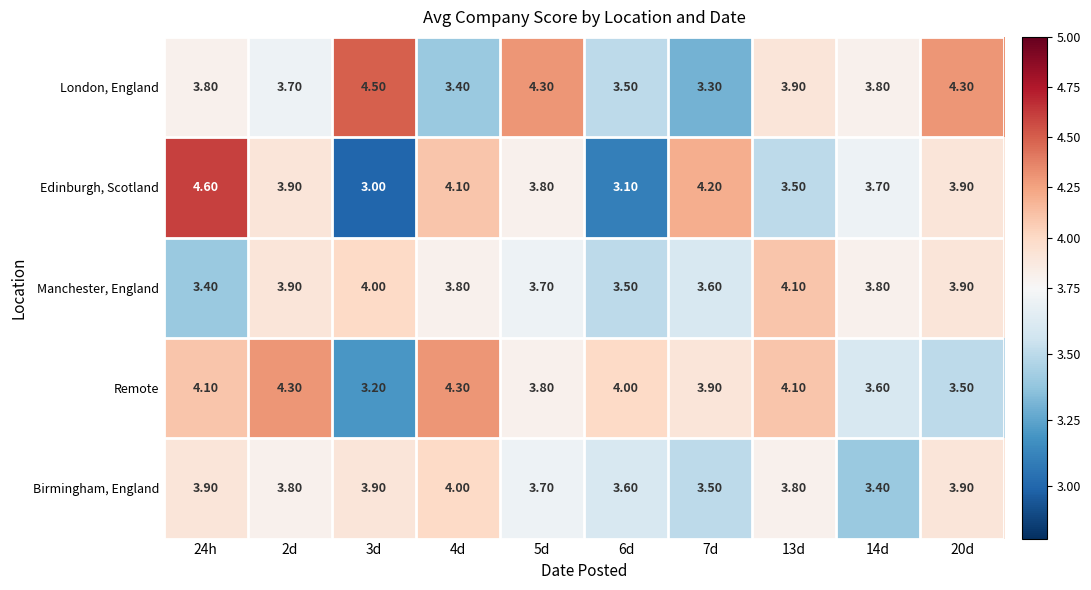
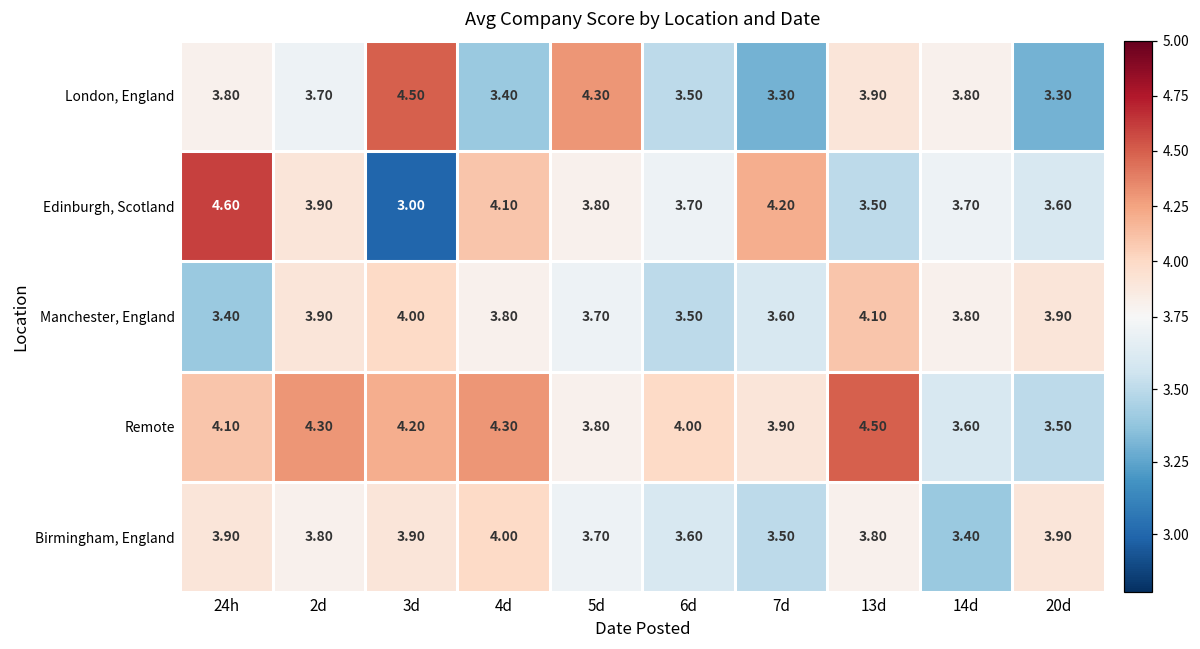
  {
    "London, England": {
      "24h": 3.80,
      "2d": 3.70,
      "3d": 4.50,
      "4d": 3.40,
      "5d": 4.30,
      "6d": 3.50,
      "7d": 3.30,
      "13d": 3.90,
      "14d": 3.80,
-     "20d": 4.30
+     "20d": 3.30
    },
    "Edinburgh, Scotland": {
      "24h": 4.60,
      "2d": 3.90,
      "3d": 3.00,
      "4d": 4.10,
      "5d": 3.80,
-     "6d": 3.10,
+     "6d": 3.70,
      "7d": 4.20,
      "13d": 3.50,
      "14d": 3.70,
-     "20d": 3.90
+     "20d": 3.60
    },
    "Manchester, England": {
      "24h": 3.40,
      "2d": 3.90,
      "3d": 4.00,
      "4d": 3.80,
      "5d": 3.70,
      "6d": 3.50,
      "7d": 3.60,
      "13d": 4.10,
      "14d": 3.80,
      "20d": 3.90
    },
    "Remote": {
      "24h": 4.10,
      "2d": 4.30,
-     "3d": 3.20,
+     "3d": 4.20,
      "4d": 4.30,
      "5d": 3.80,
      "6d": 4.00,
      "7d": 3.90,
-     "13d": 4.10,
+     "13d": 4.50,
      "14d": 3.60,
      "20d": 3.50
    },
    "Birmingham, England": {
      "24h": 3.90,
      "2d": 3.80,
      "3d": 3.90,
      "4d": 4.00,
      "5d": 3.70,
      "6d": 3.60,
      "7d": 3.50,
      "13d": 3.80,
      "14d": 3.40,
      "20d": 3.90
    }
  }
